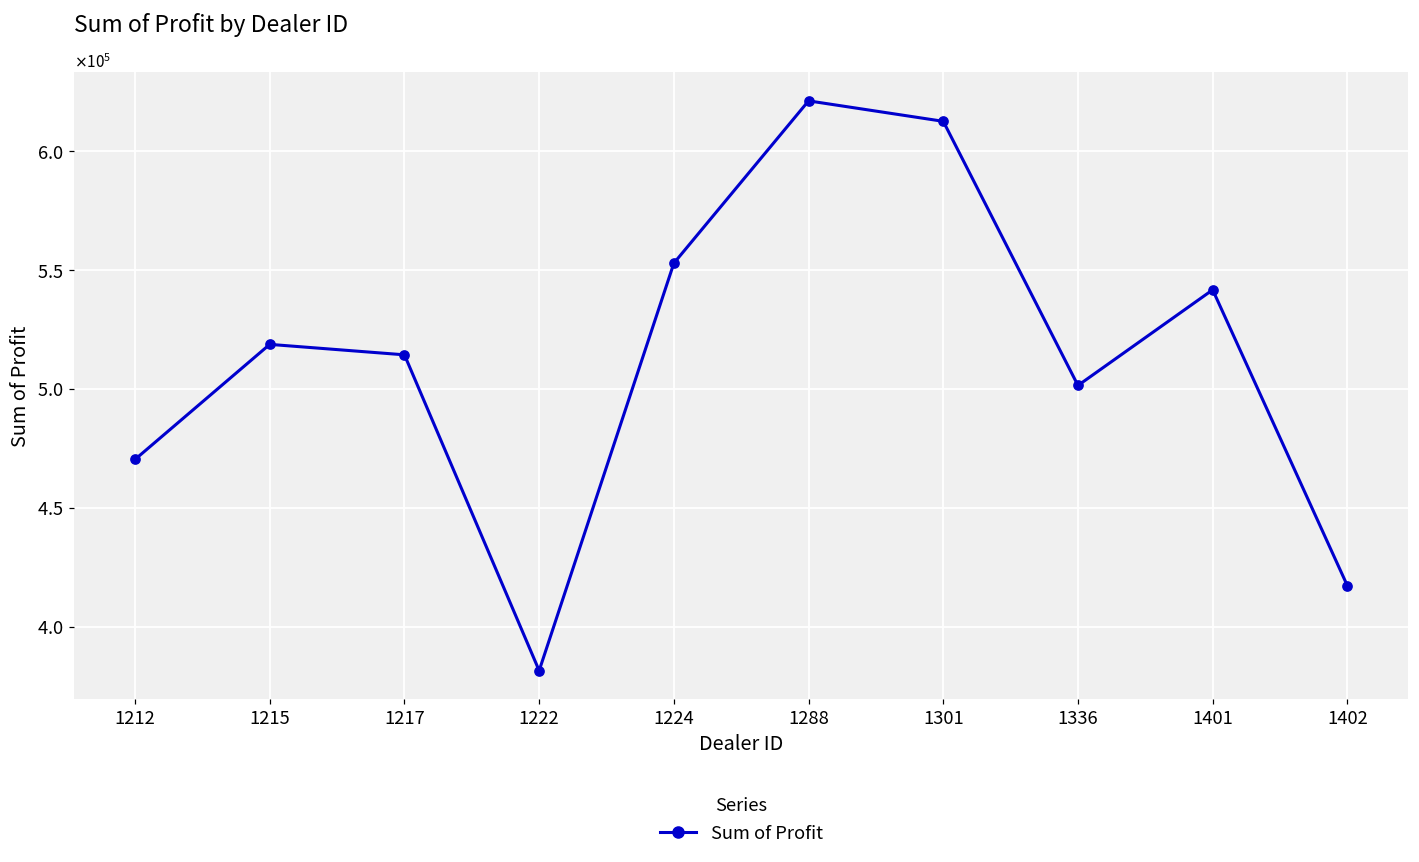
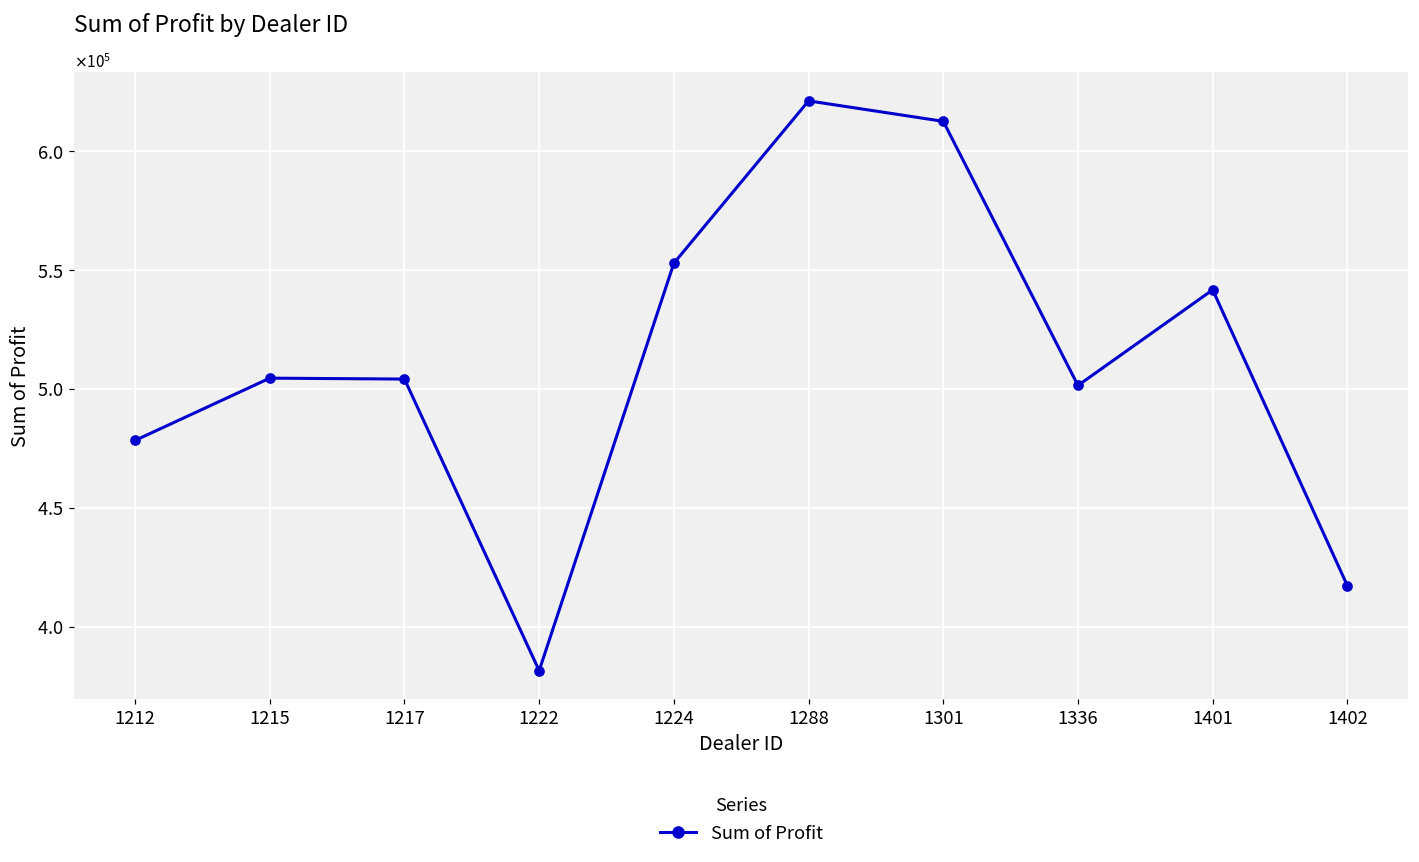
  {
-   "1212": 470000,
-   "1215": 519000,
-   "1217": 514000,
+   "1212": 478000,
+   "1215": 505000,
+   "1217": 504000,
    "1222": 382000,
    "1224": 553000,
    "1288": 621000,
    "1301": 613000,
    "1336": 502000,
    "1401": 542000,
    "1402": 417000
  }
